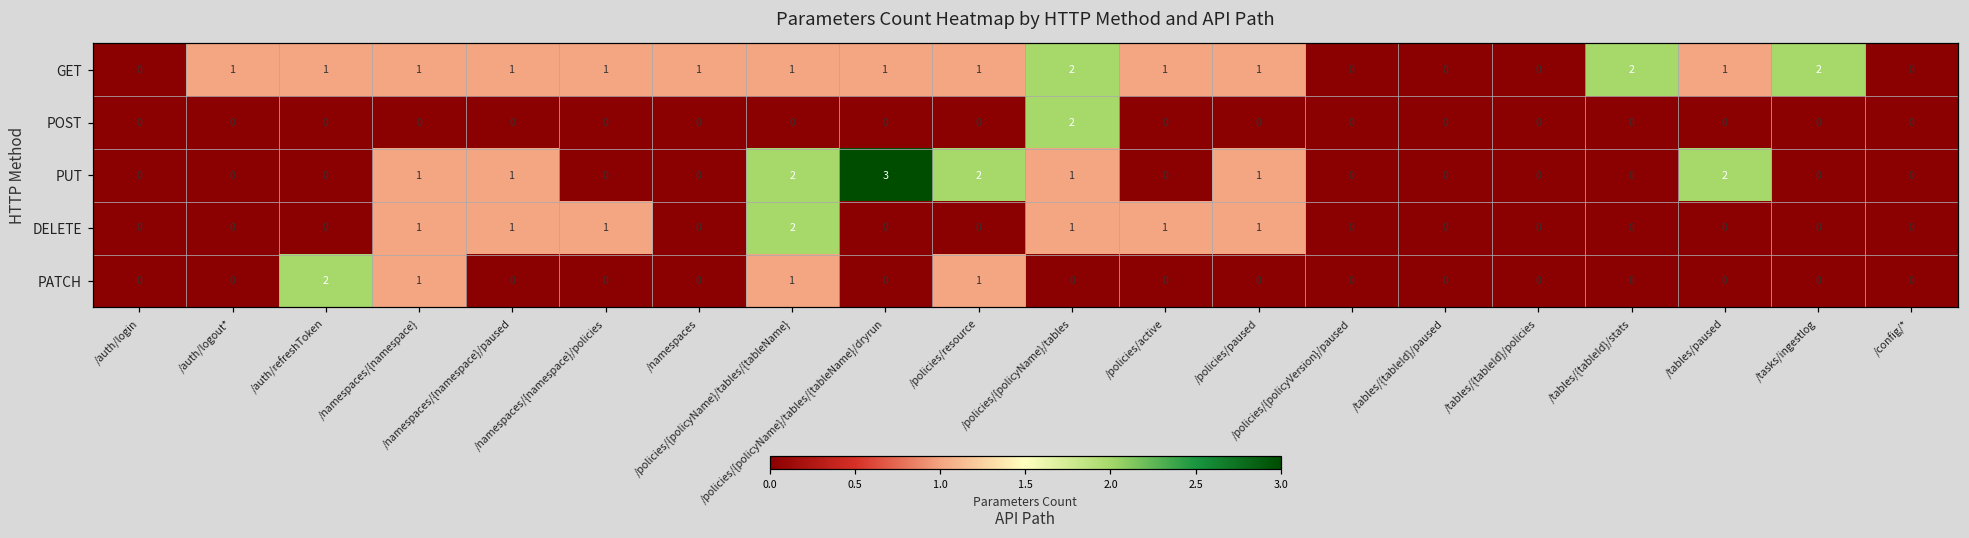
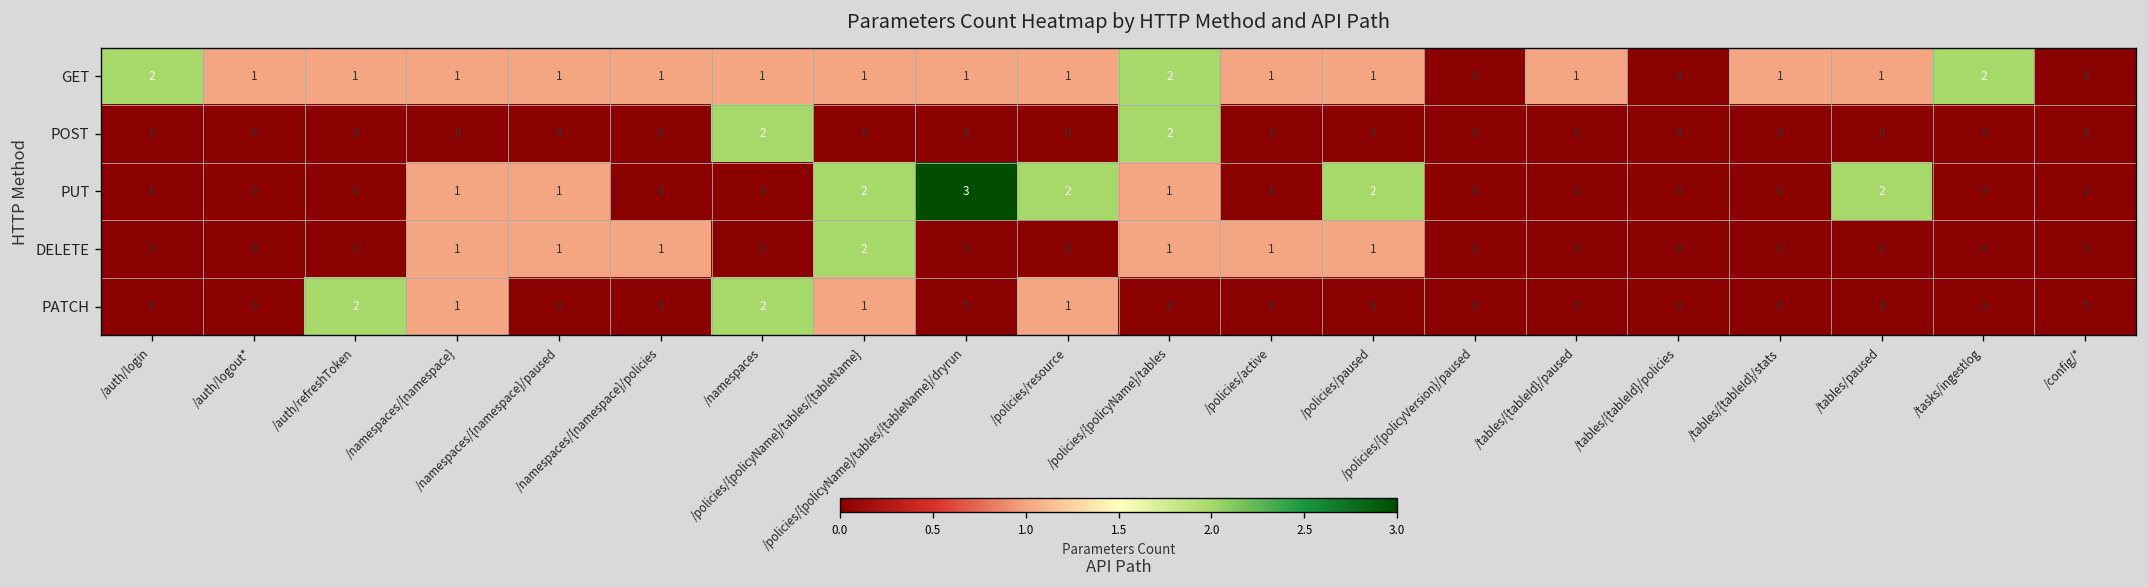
  {
    "GET": {
-     "/auth/login": 0,
+     "/auth/login": 2,
      "/auth/logout*": 1,
      "/auth/refreshToken": 1,
      "/namespaces/{namespace}": 1,
      "/namespaces/{namespace}/paused": 1,
      "/namespaces/{namespace}/policies": 1,
      "/namespaces": 1,
      "/policies/{policyName}/tables/{tableName}": 1,
      "/policies/{policyName}/tables/{tableName}/dryrun": 1,
      "/policies/resource": 1,
      "/policies/{policyName}/tables": 2,
      "/policies/active": 1,
      "/policies/paused": 1,
      "/policies/{policyVersion}/paused": 0,
-     "/tables/{tableId}/paused": 0,
+     "/tables/{tableId}/paused": 1,
      "/tables/{tableId}/policies": 0,
-     "/tables/{tableId}/stats": 2,
+     "/tables/{tableId}/stats": 1,
      "/tables/paused": 1,
      "/tasks/ingestlog": 2,
      "/config/*": 0
    },
    "POST": {
      "/auth/login": 0,
      "/auth/logout*": 0,
      "/auth/refreshToken": 0,
      "/namespaces/{namespace}": 0,
      "/namespaces/{namespace}/paused": 0,
      "/namespaces/{namespace}/policies": 0,
-     "/namespaces": 0,
+     "/namespaces": 2,
      "/policies/{policyName}/tables/{tableName}": 0,
      "/policies/{policyName}/tables/{tableName}/dryrun": 0,
      "/policies/resource": 0,
      "/policies/{policyName}/tables": 2,
      "/policies/active": 0,
      "/policies/paused": 0,
      "/policies/{policyVersion}/paused": 0,
      "/tables/{tableId}/paused": 0,
      "/tables/{tableId}/policies": 0,
      "/tables/{tableId}/stats": 0,
      "/tables/paused": 0,
      "/tasks/ingestlog": 0,
      "/config/*": 0
    },
    "PUT": {
      "/auth/login": 0,
      "/auth/logout*": 0,
      "/auth/refreshToken": 0,
      "/namespaces/{namespace}": 1,
      "/namespaces/{namespace}/paused": 1,
      "/namespaces/{namespace}/policies": 0,
      "/namespaces": 0,
      "/policies/{policyName}/tables/{tableName}": 2,
      "/policies/{policyName}/tables/{tableName}/dryrun": 3,
      "/policies/resource": 2,
      "/policies/{policyName}/tables": 1,
      "/policies/active": 0,
-     "/policies/paused": 1,
+     "/policies/paused": 2,
      "/policies/{policyVersion}/paused": 0,
      "/tables/{tableId}/paused": 0,
      "/tables/{tableId}/policies": 0,
      "/tables/{tableId}/stats": 0,
      "/tables/paused": 2,
      "/tasks/ingestlog": 0,
      "/config/*": 0
    },
    "DELETE": {
      "/auth/login": 0,
      "/auth/logout*": 0,
      "/auth/refreshToken": 0,
      "/namespaces/{namespace}": 1,
      "/namespaces/{namespace}/paused": 1,
      "/namespaces/{namespace}/policies": 1,
      "/namespaces": 0,
      "/policies/{policyName}/tables/{tableName}": 2,
      "/policies/{policyName}/tables/{tableName}/dryrun": 0,
      "/policies/resource": 0,
      "/policies/{policyName}/tables": 1,
      "/policies/active": 1,
      "/policies/paused": 1,
      "/policies/{policyVersion}/paused": 0,
      "/tables/{tableId}/paused": 0,
      "/tables/{tableId}/policies": 0,
      "/tables/{tableId}/stats": 0,
      "/tables/paused": 0,
      "/tasks/ingestlog": 0,
      "/config/*": 0
    },
    "PATCH": {
      "/auth/login": 0,
      "/auth/logout*": 0,
      "/auth/refreshToken": 2,
      "/namespaces/{namespace}": 1,
      "/namespaces/{namespace}/paused": 0,
      "/namespaces/{namespace}/policies": 0,
-     "/namespaces": 0,
+     "/namespaces": 2,
      "/policies/{policyName}/tables/{tableName}": 1,
      "/policies/{policyName}/tables/{tableName}/dryrun": 0,
      "/policies/resource": 1,
      "/policies/{policyName}/tables": 0,
      "/policies/active": 0,
      "/policies/paused": 0,
      "/policies/{policyVersion}/paused": 0,
      "/tables/{tableId}/paused": 0,
      "/tables/{tableId}/policies": 0,
      "/tables/{tableId}/stats": 0,
      "/tables/paused": 0,
      "/tasks/ingestlog": 0,
      "/config/*": 0
    }
  }
